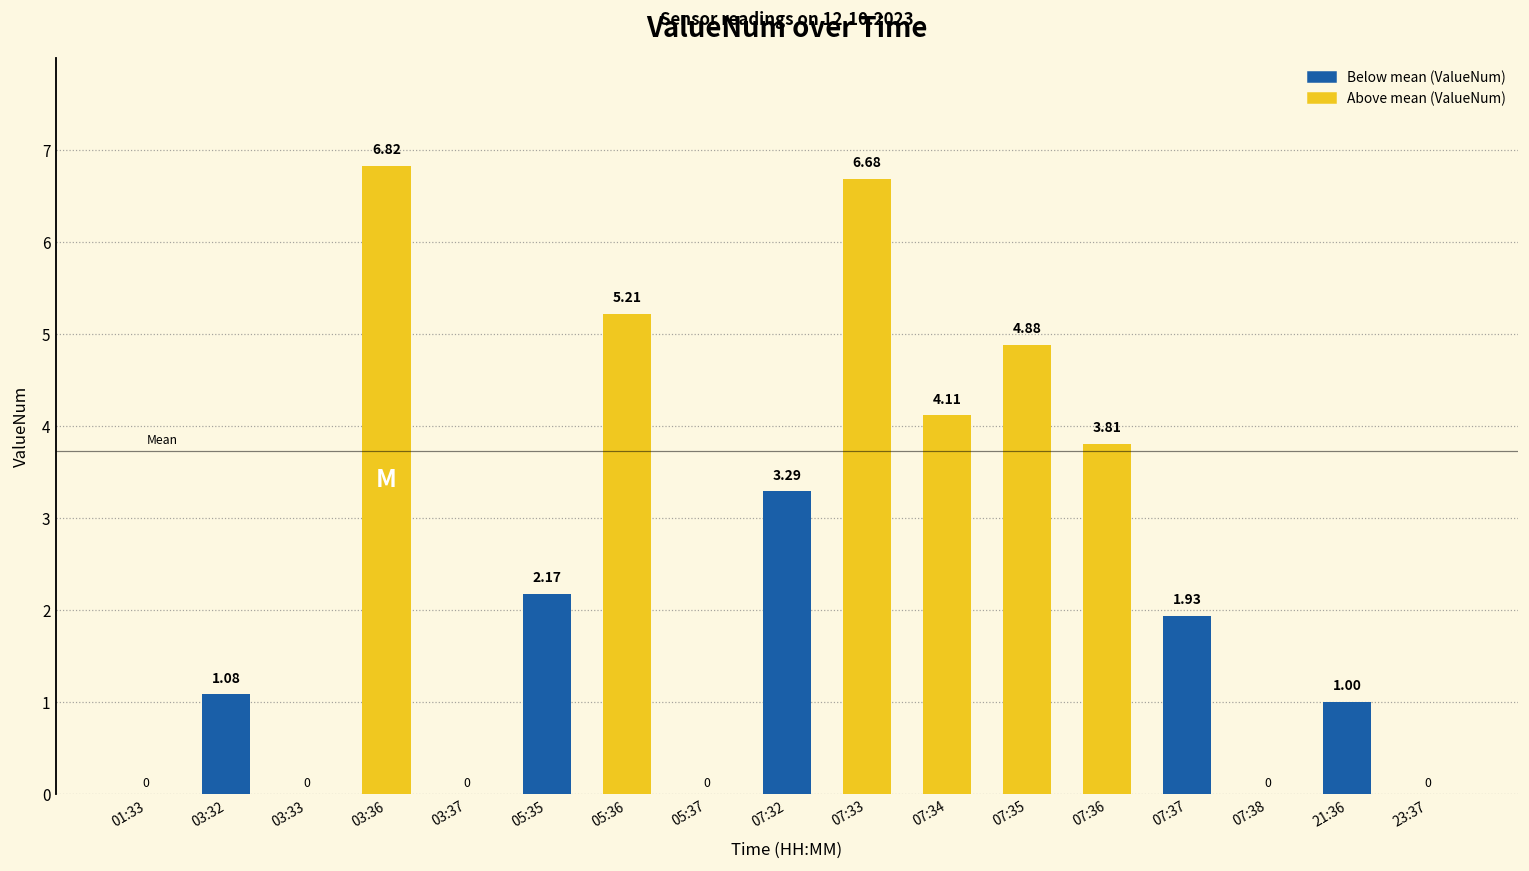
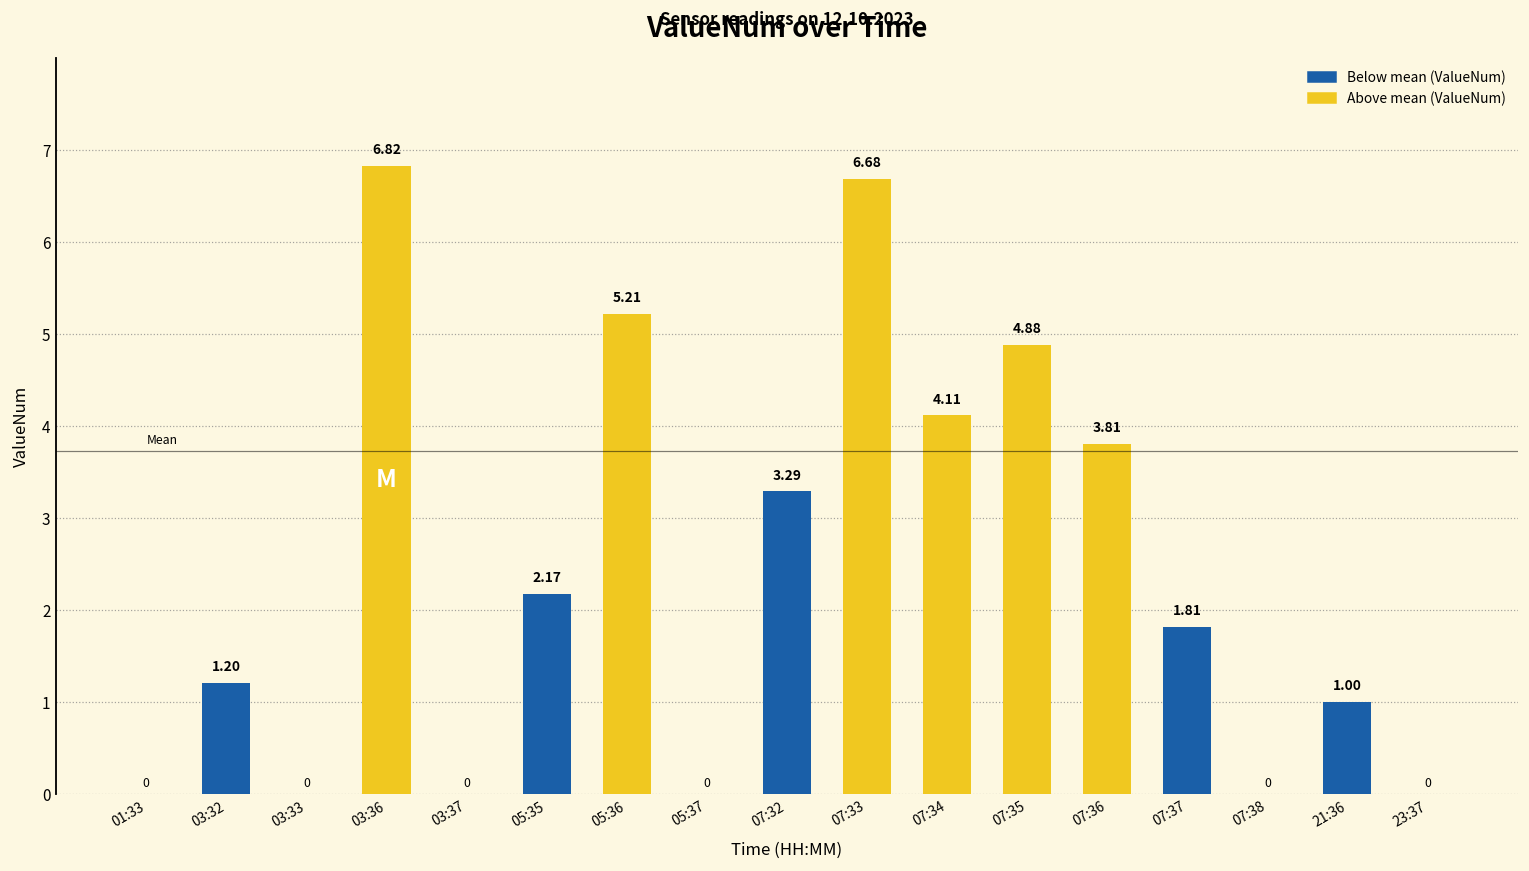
  {
    "01:33": 0,
-   "03:32": 1.08,
+   "03:32": 1.20,
    "03:33": 0,
    "03:36": 6.82,
    "03:37": 0,
    "05:35": 2.17,
    "05:36": 5.21,
    "05:37": 0,
    "07:32": 3.29,
    "07:33": 6.68,
    "07:34": 4.11,
    "07:35": 4.88,
    "07:36": 3.81,
-   "07:37": 1.93,
+   "07:37": 1.81,
    "07:38": 0,
    "21:36": 1.00,
    "23:37": 0
  }
